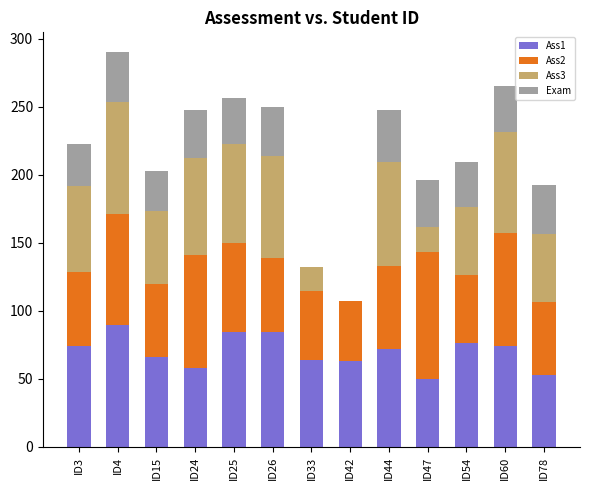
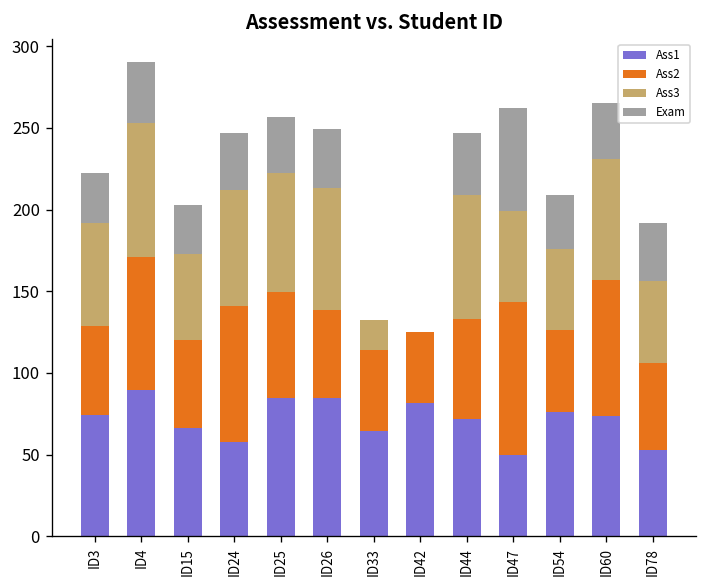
  {
    "Ass1": {
      "ID3": 74,
      "ID4": 90,
      "ID15": 66,
      "ID24": 58,
      "ID25": 85,
      "ID26": 85,
      "ID33": 64,
-     "ID42": 63,
+     "ID42": 82,
      "ID44": 72,
      "ID47": 50,
      "ID54": 76,
      "ID60": 74,
      "ID78": 53
    },
    "Ass2": {
      "ID3": 54,
      "ID4": 81,
      "ID15": 54,
      "ID24": 84,
      "ID25": 65,
      "ID26": 54,
      "ID33": 50,
      "ID42": 44,
      "ID44": 61,
      "ID47": 93,
      "ID54": 50,
      "ID60": 83,
      "ID78": 53
    },
    "Ass3": {
      "ID3": 63,
      "ID4": 82,
      "ID15": 53,
      "ID24": 71,
      "ID25": 73,
      "ID26": 75,
      "ID33": 18,
      "ID42": 0,
      "ID44": 76,
-     "ID47": 19,
+     "ID47": 56,
      "ID54": 50,
      "ID60": 74,
      "ID78": 50
    },
    "Exam": {
      "ID3": 31,
      "ID4": 37,
      "ID15": 30,
      "ID24": 35,
      "ID25": 34,
      "ID26": 36,
      "ID33": 0,
      "ID42": 0,
      "ID44": 38,
-     "ID47": 34,
+     "ID47": 63,
      "ID54": 33,
      "ID60": 34,
      "ID78": 36
    }
  }
